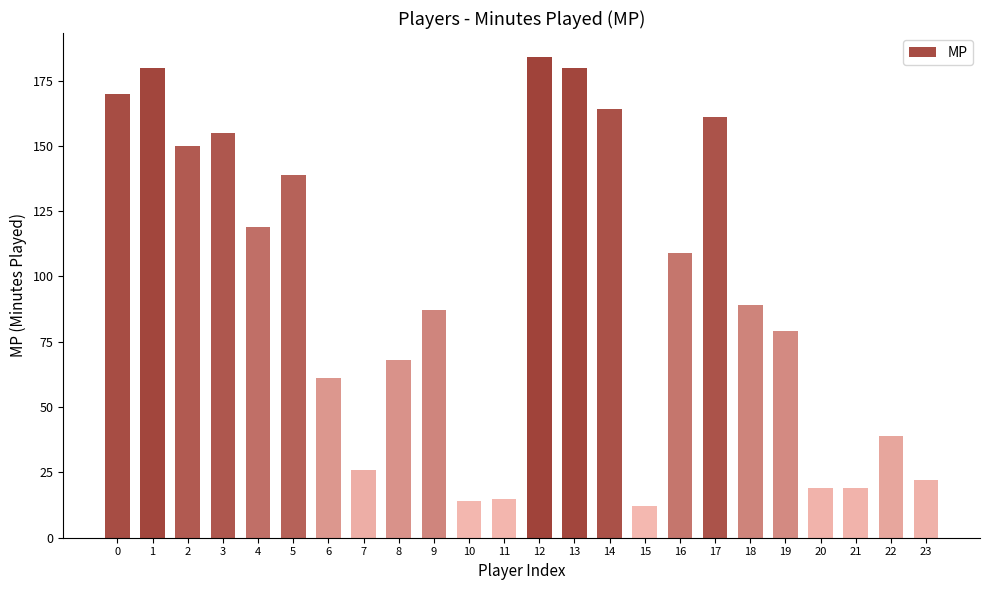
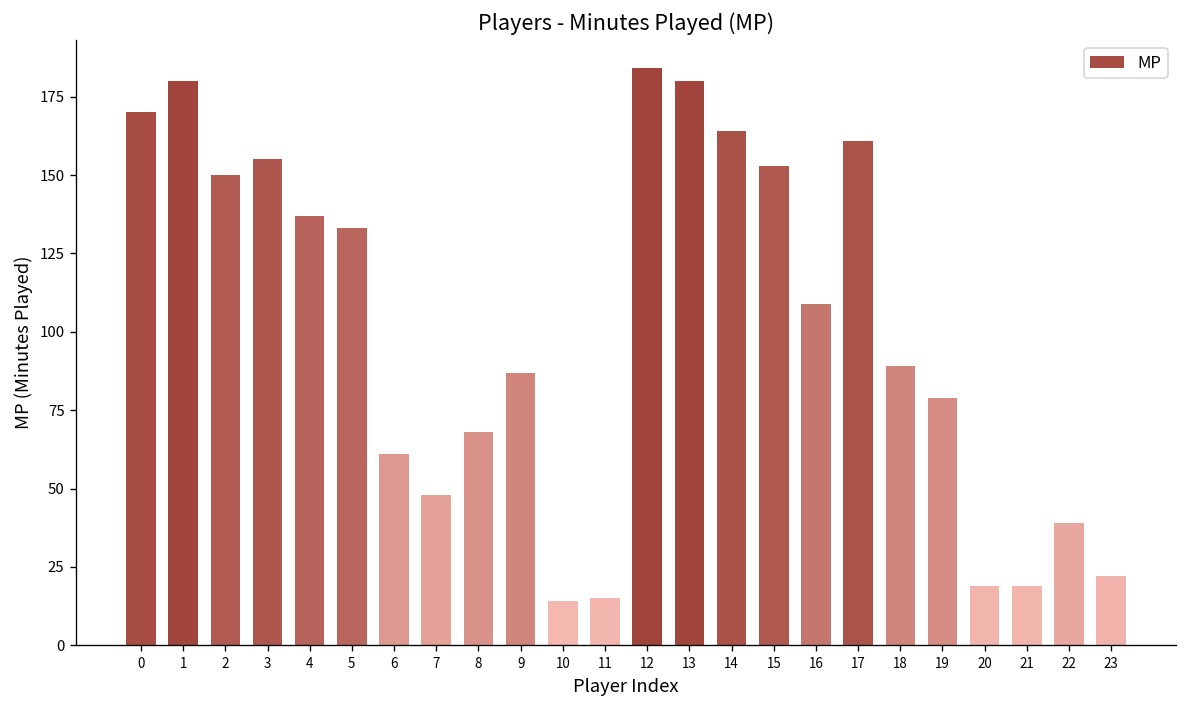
  {
    "0": 170,
    "1": 180,
    "2": 150,
    "3": 155,
-   "4": 119,
-   "5": 139,
+   "4": 137,
+   "5": 133,
    "6": 61,
-   "7": 26,
+   "7": 48,
    "8": 68,
    "9": 87,
    "10": 14,
    "11": 15,
    "12": 184,
    "13": 180,
    "14": 164,
-   "15": 12,
+   "15": 153,
    "16": 109,
    "17": 161,
    "18": 89,
    "19": 79,
    "20": 19,
    "21": 19,
    "22": 39,
    "23": 22
  }
